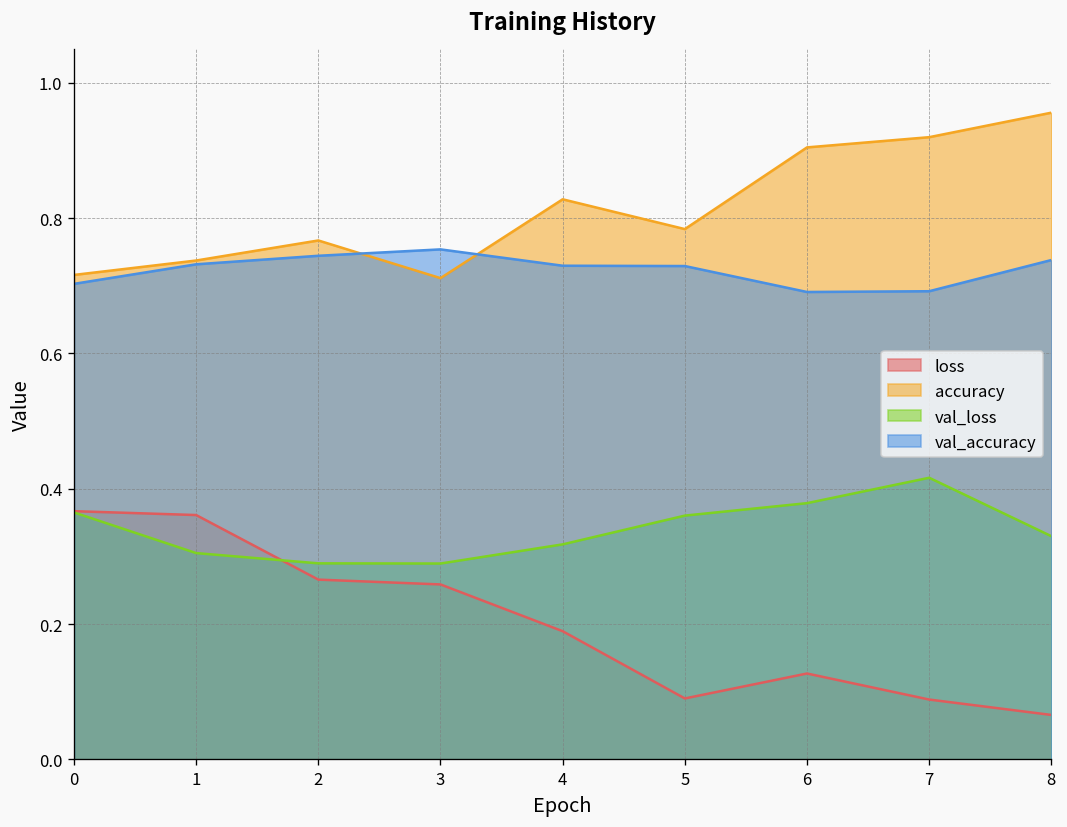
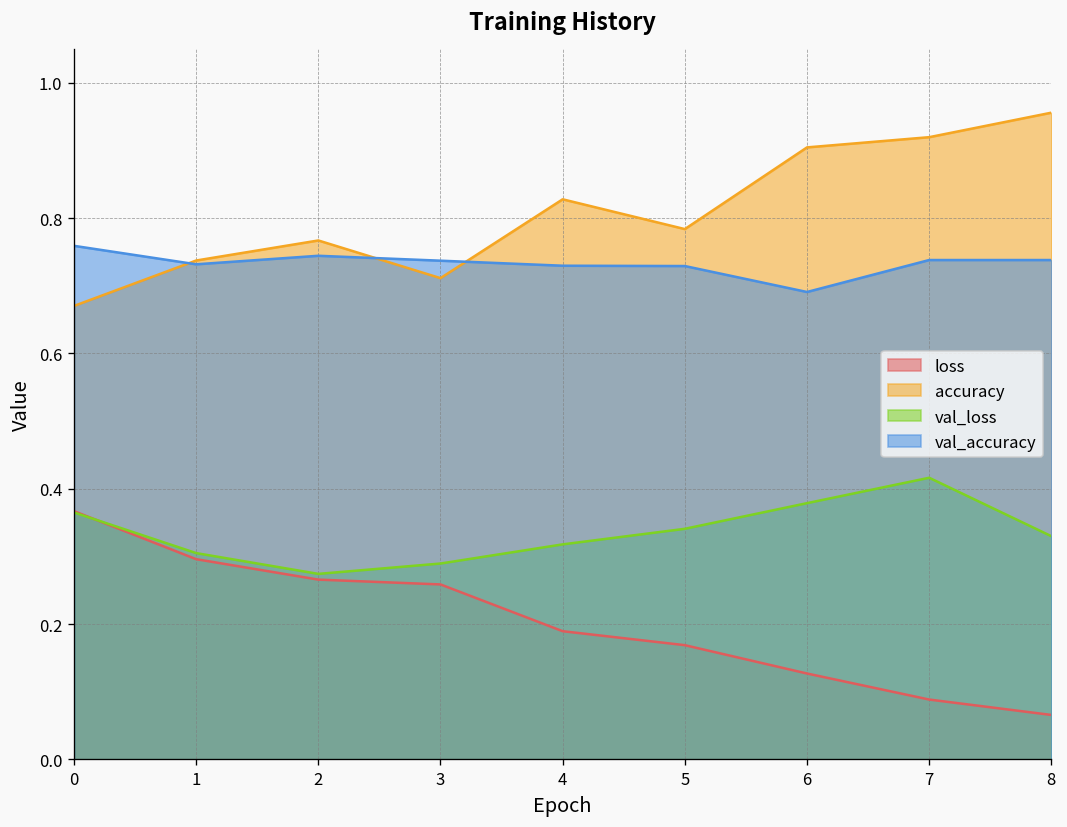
  {
    "loss": {
-     "1": 0.36,
+     "1": 0.30,
      "2": 0.27,
      "3": 0.26,
      "4": 0.19,
-     "5": 0.09,
+     "5": 0.17,
      "6": 0.13,
      "7": 0.09,
      "8": 0.07
    },
    "accuracy": {
-     "0": 0.72,
+     "0": 0.67,
      "1": 0.74,
      "2": 0.77,
      "3": 0.71,
      "4": 0.83,
      "5": 0.78,
      "6": 0.90,
      "7": 0.92,
      "8": 0.96
    },
    "val_loss": {
      "1": 0.31,
-     "2": 0.29,
+     "2": 0.27,
      "3": 0.29,
      "4": 0.32,
-     "5": 0.36,
+     "5": 0.34,
      "6": 0.38,
      "7": 0.42,
      "8": 0.33
    },
    "val_accuracy": {
-     "0": 0.70,
+     "0": 0.76,
      "1": 0.73,
      "2": 0.74,
-     "3": 0.75,
+     "3": 0.74,
      "4": 0.73,
      "5": 0.73,
      "6": 0.69,
-     "7": 0.69,
+     "7": 0.74,
      "8": 0.74
    }
  }
